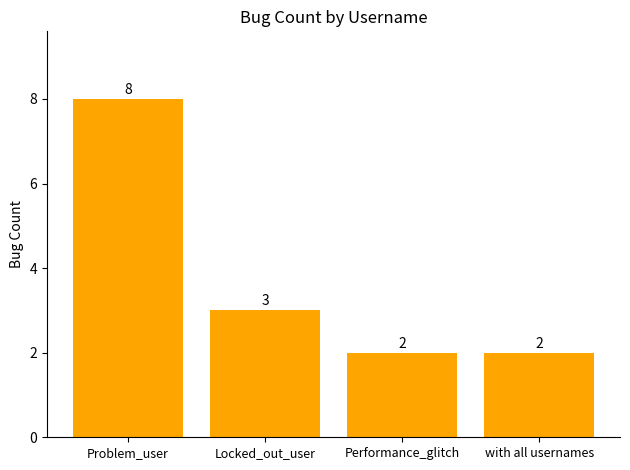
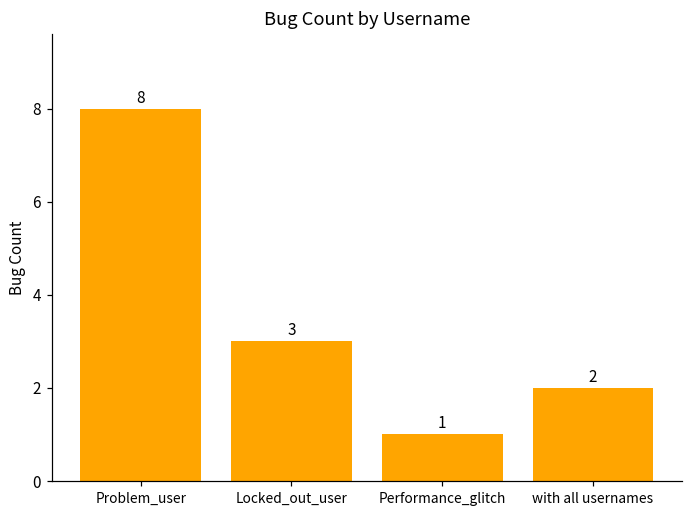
  {
    "Problem_user": 8,
    "Locked_out_user": 3,
-   "Performance_glitch": 2,
+   "Performance_glitch": 1,
    "with all usernames": 2
  }
